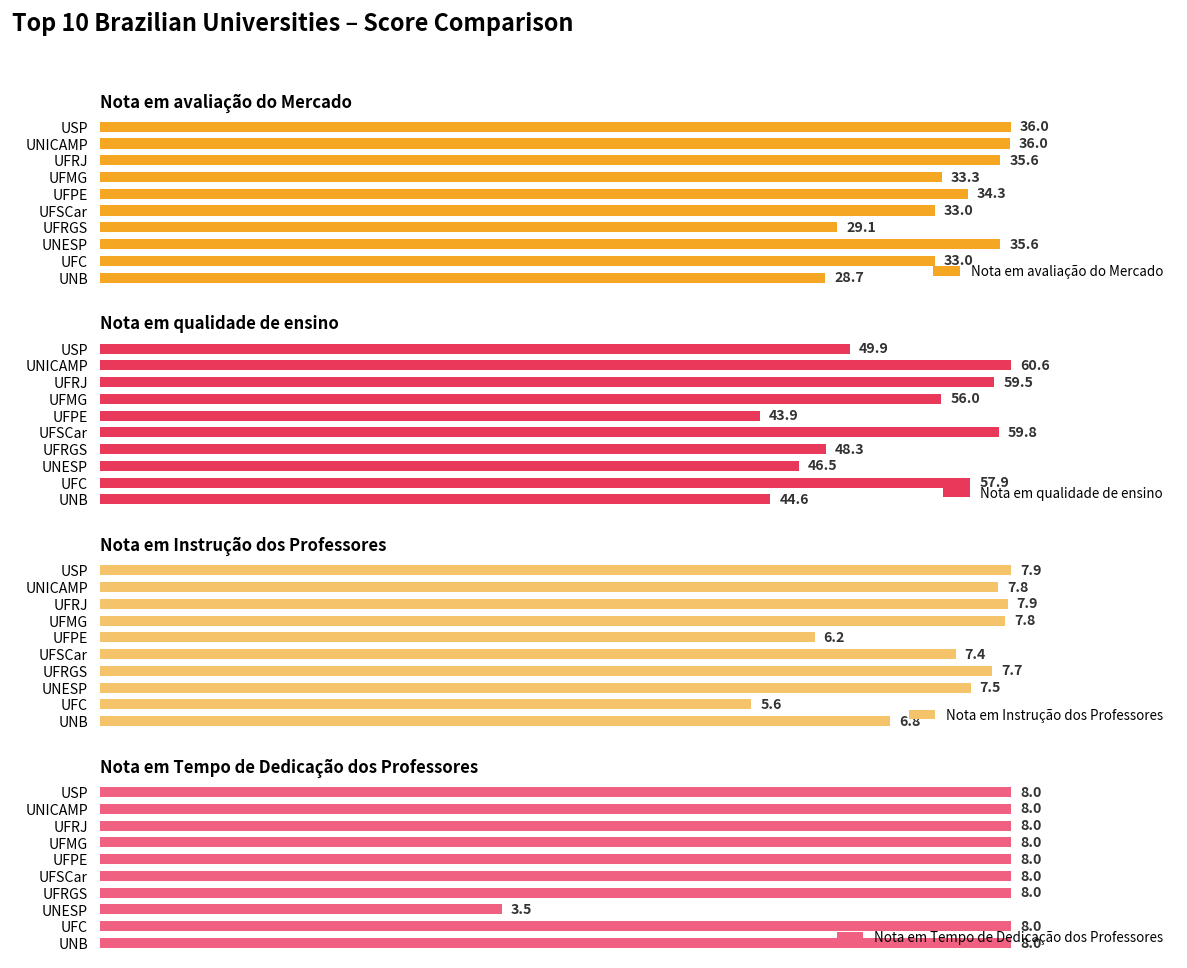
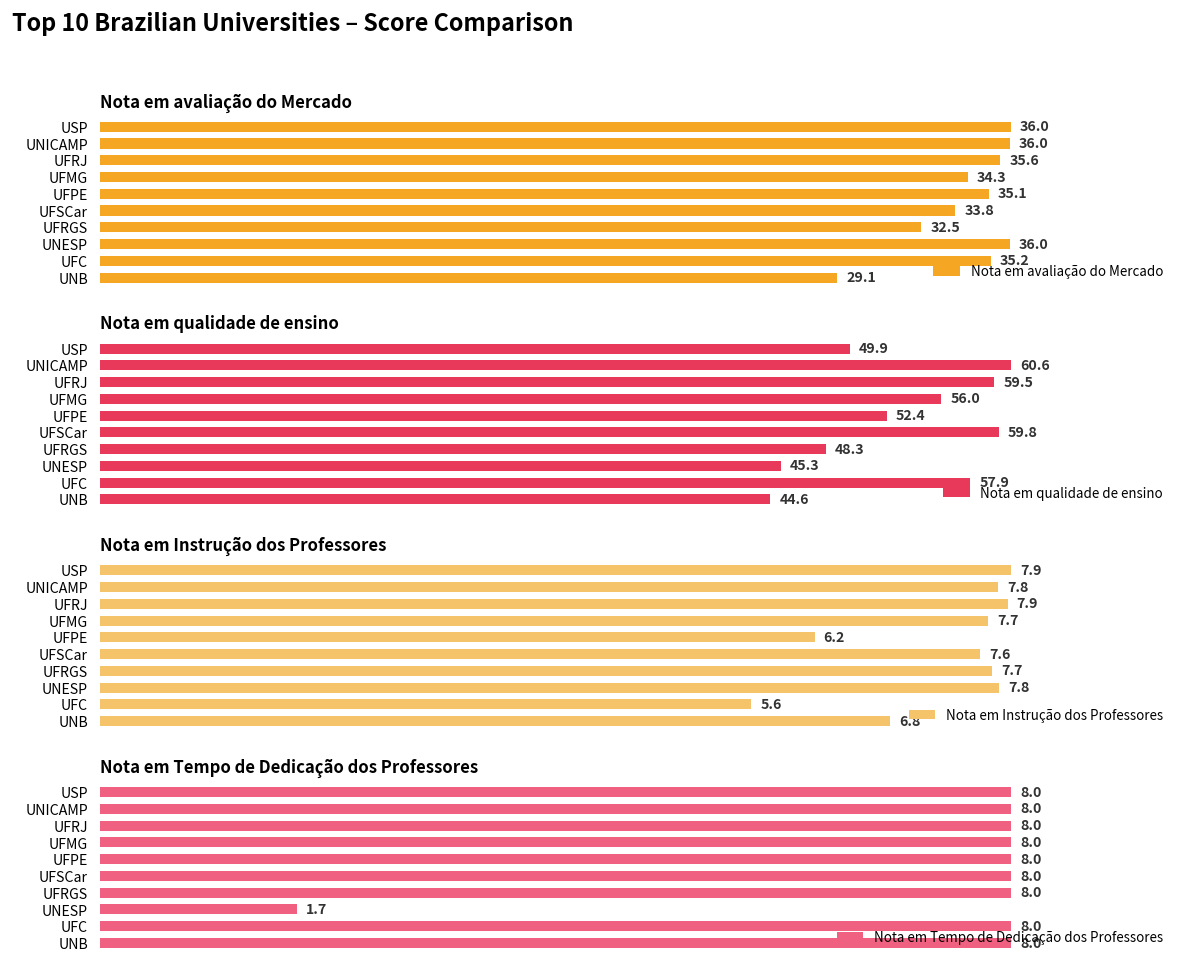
  {
    "Nota em avaliação do Mercado": {
      "USP": 36.0,
      "UNICAMP": 36.0,
      "UFRJ": 35.6,
-     "UFMG": 33.3,
-     "UFPE": 34.3,
-     "UFSCar": 33.0,
-     "UFRGS": 29.1,
-     "UNESP": 35.6,
-     "UFC": 33.0,
-     "UNB": 28.7
+     "UFMG": 34.3,
+     "UFPE": 35.1,
+     "UFSCar": 33.8,
+     "UFRGS": 32.5,
+     "UNESP": 36.0,
+     "UFC": 35.2,
+     "UNB": 29.1
    },
    "Nota em qualidade de ensino": {
      "USP": 49.9,
      "UNICAMP": 60.6,
      "UFRJ": 59.5,
      "UFMG": 56.0,
-     "UFPE": 43.9,
+     "UFPE": 52.4,
      "UFSCar": 59.8,
      "UFRGS": 48.3,
-     "UNESP": 46.5,
+     "UNESP": 45.3,
      "UFC": 57.9,
      "UNB": 44.6
    },
    "Nota em Instrução dos Professores": {
      "USP": 7.9,
      "UNICAMP": 7.8,
      "UFRJ": 7.9,
-     "UFMG": 7.8,
+     "UFMG": 7.7,
      "UFPE": 6.2,
-     "UFSCar": 7.4,
+     "UFSCar": 7.6,
      "UFRGS": 7.7,
-     "UNESP": 7.5,
+     "UNESP": 7.8,
      "UFC": 5.6,
      "UNB": 6.8
    },
    "Nota em Tempo de Dedicação dos Professores": {
      "USP": 8.0,
      "UNICAMP": 8.0,
      "UFRJ": 8.0,
      "UFMG": 8.0,
      "UFPE": 8.0,
      "UFSCar": 8.0,
      "UFRGS": 8.0,
-     "UNESP": 3.5,
+     "UNESP": 1.7,
      "UFC": 8.0,
      "UNB": 8.0
    }
  }
